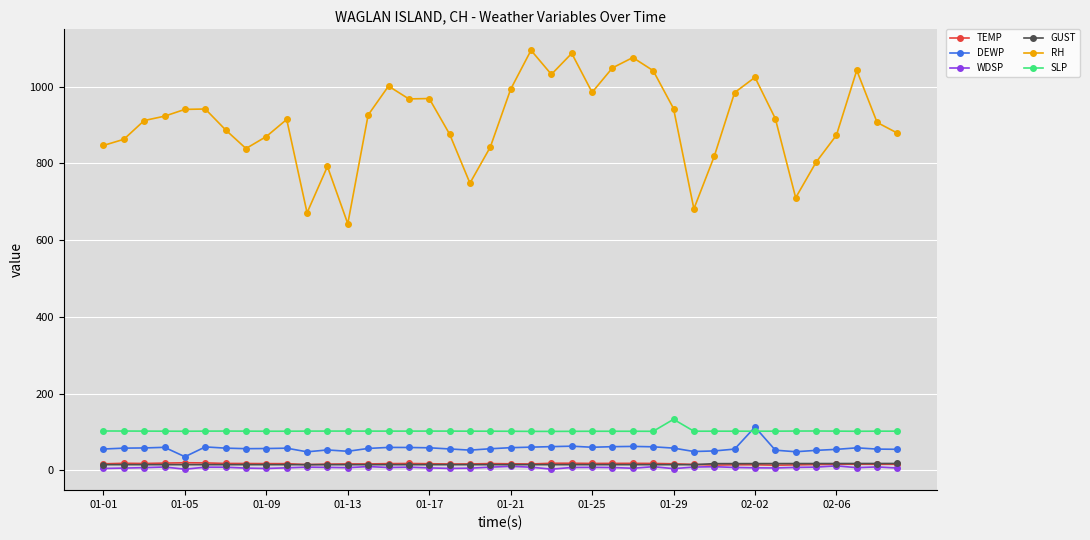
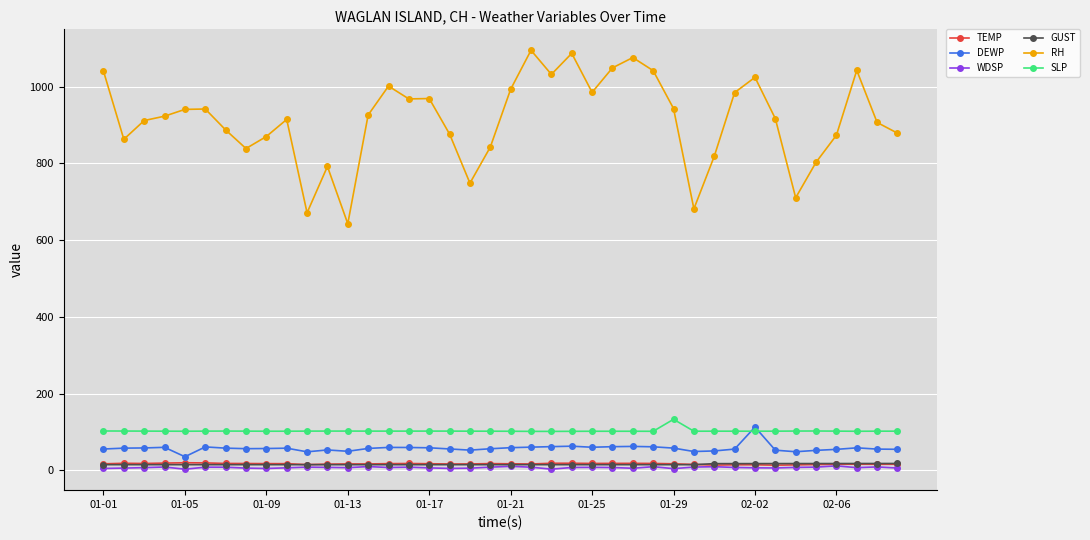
  {
    "DEWP": {
      "01-01": 60,
      "01-05": 40,
      "01-09": 60,
      "01-13": 50,
      "01-17": 60,
      "01-21": 60,
      "01-25": 60,
      "01-29": 60,
      "02-02": 110,
      "02-06": 50
    },
    "WDSP": {
      "01-01": 0,
      "01-05": 0,
      "01-09": 0,
      "01-13": 10,
      "01-17": 10,
      "01-25": 10,
      "01-29": 0,
      "02-02": 10
    },
    "RH": {
-     "01-01": 850,
+     "01-01": 1040,
      "01-05": 940,
      "01-09": 870,
      "01-13": 640,
      "01-17": 970,
      "01-21": 990,
      "01-25": 980,
      "01-29": 940,
      "02-02": 1020,
      "02-06": 870
    },
    "SLP": {
      "01-01": 100,
      "01-05": 100,
      "01-09": 100,
      "01-13": 100,
      "01-17": 100,
      "01-21": 100,
      "01-25": 100,
      "01-29": 130,
      "02-02": 100,
      "02-06": 100
    }
  }
